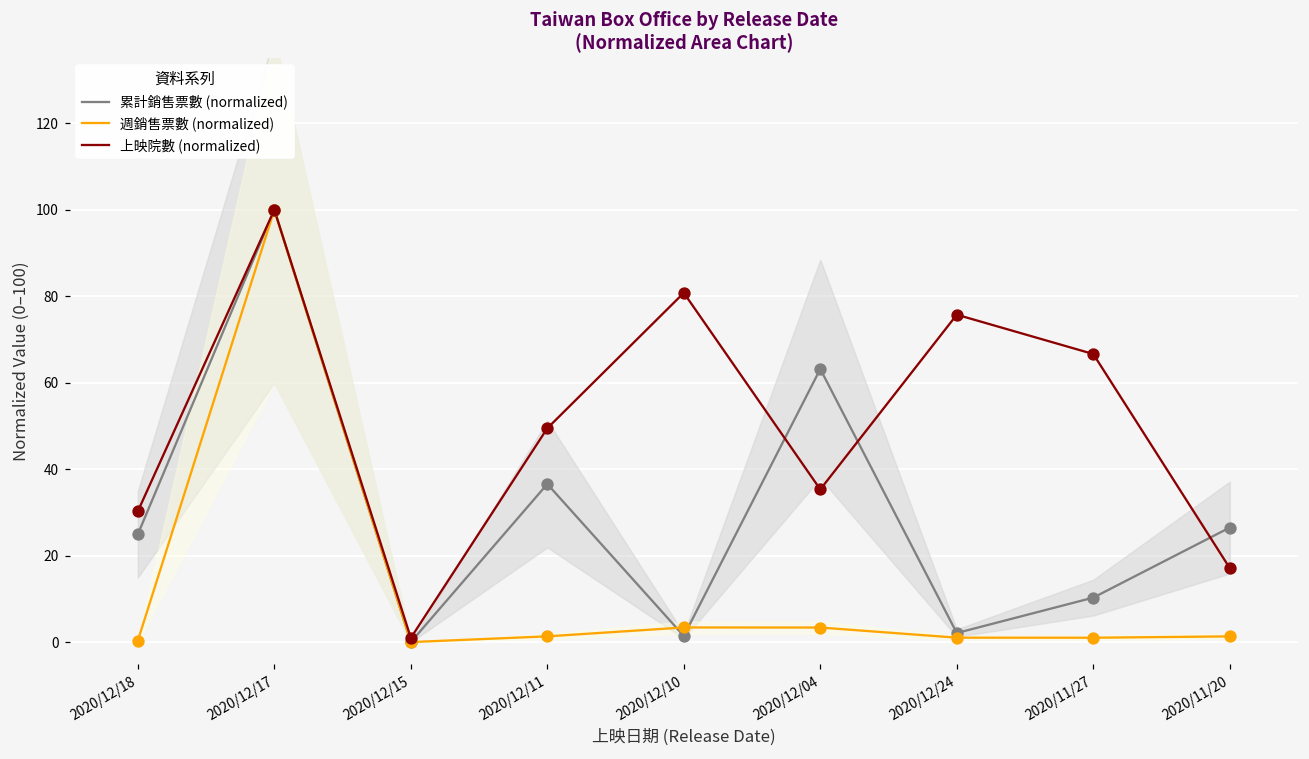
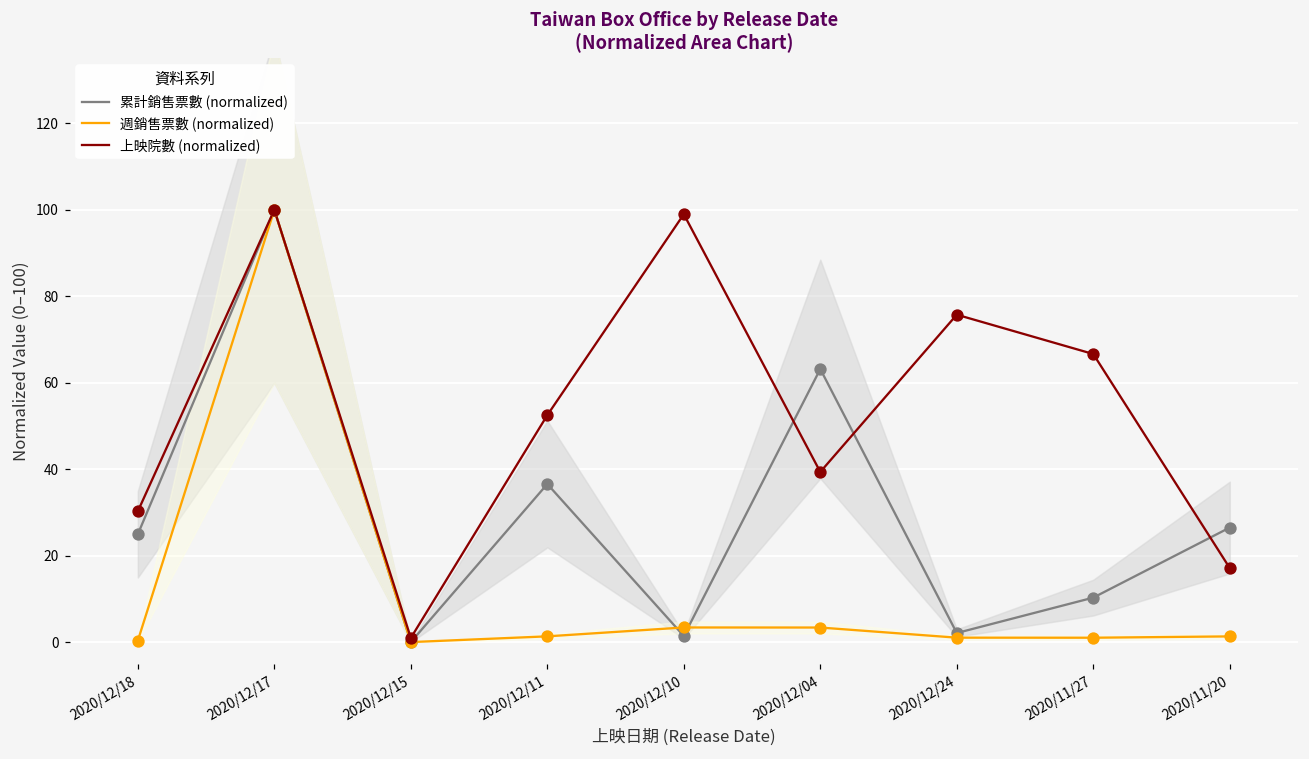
  {
    "累計銷售票數 (normalized)": {
      "2020/12/18": 25,
      "2020/12/11": 37,
      "2020/12/04": 63,
      "2020/11/27": 10,
      "2020/11/20": 27
    },
    "週銷售票數 (normalized)": {
      "2020/12/10": 3,
      "2020/12/04": 3
    },
    "上映院數 (normalized)": {
      "2020/12/18": 30,
      "2020/12/15": 1,
-     "2020/12/11": 49,
-     "2020/12/10": 81,
-     "2020/12/04": 35,
+     "2020/12/11": 53,
+     "2020/12/10": 99,
+     "2020/12/04": 39,
      "2020/12/24": 76,
      "2020/11/27": 67,
      "2020/11/20": 17
    }
  }
